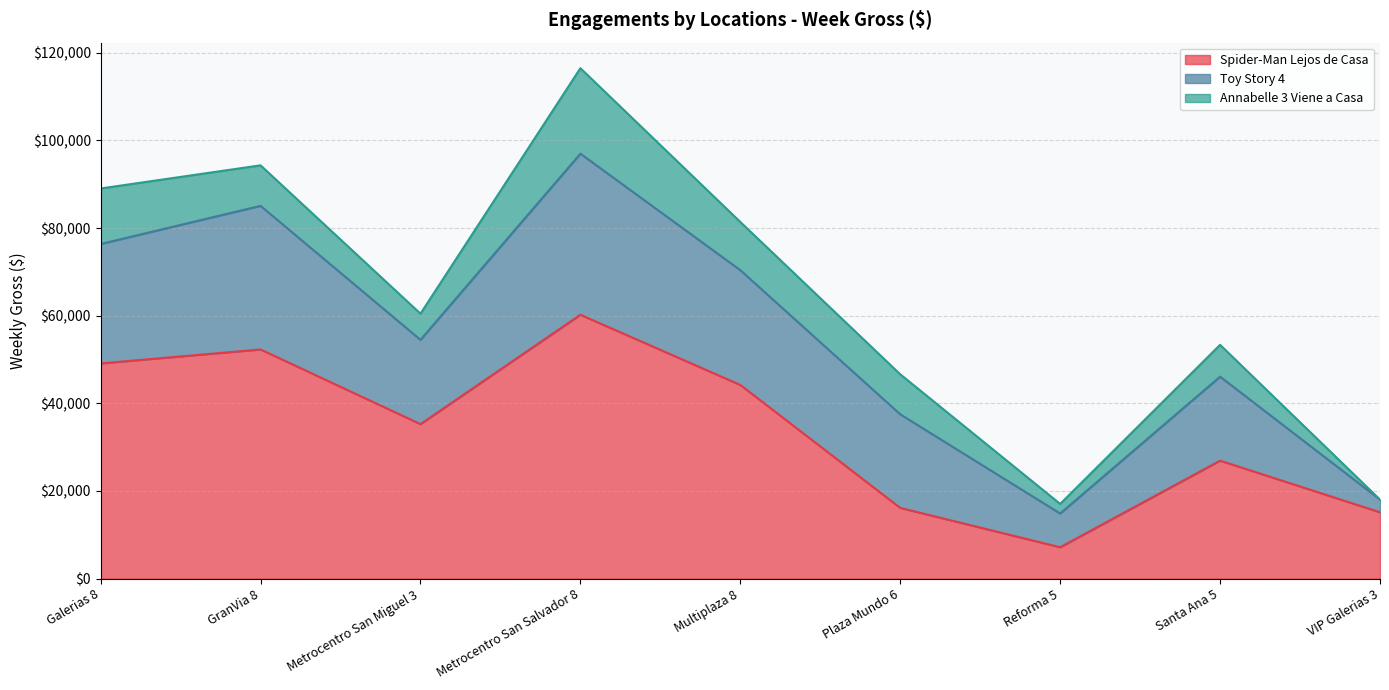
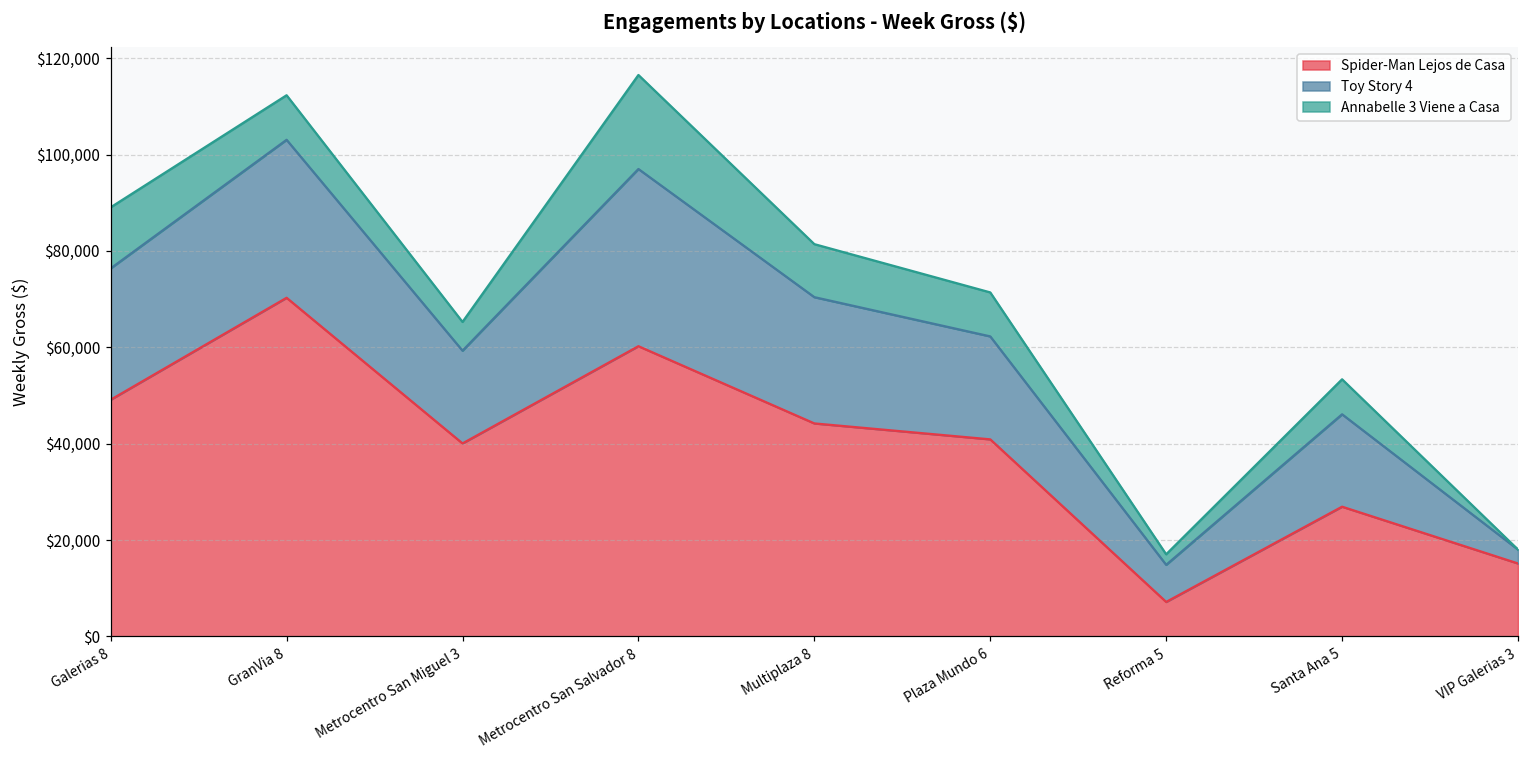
  {
    "Spider-Man Lejos de Casa": {
      "Galerias 8": "$49,000",
-     "GranVia 8": "$52,000",
-     "Metrocentro San Miguel 3": "$35,000",
+     "GranVia 8": "$70,000",
+     "Metrocentro San Miguel 3": "$40,000",
      "Metrocentro San Salvador 8": "$60,000",
      "Multiplaza 8": "$44,000",
-     "Plaza Mundo 6": "$16,000",
+     "Plaza Mundo 6": "$41,000",
      "Reforma 5": "$7,000",
      "Santa Ana 5": "$27,000",
      "VIP Galerias 3": "$15,000"
    }
  }
